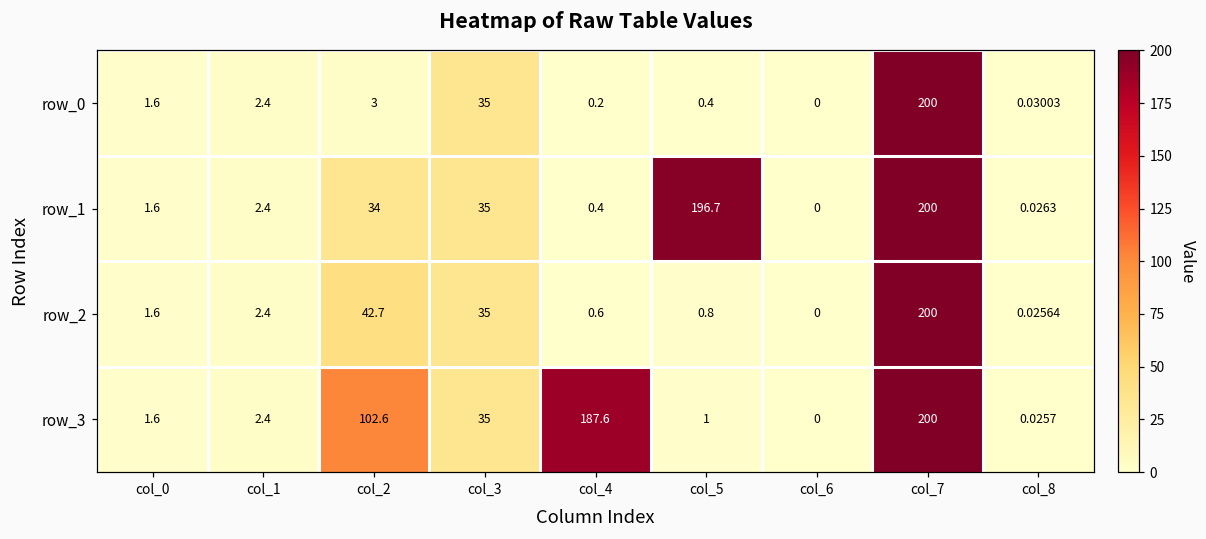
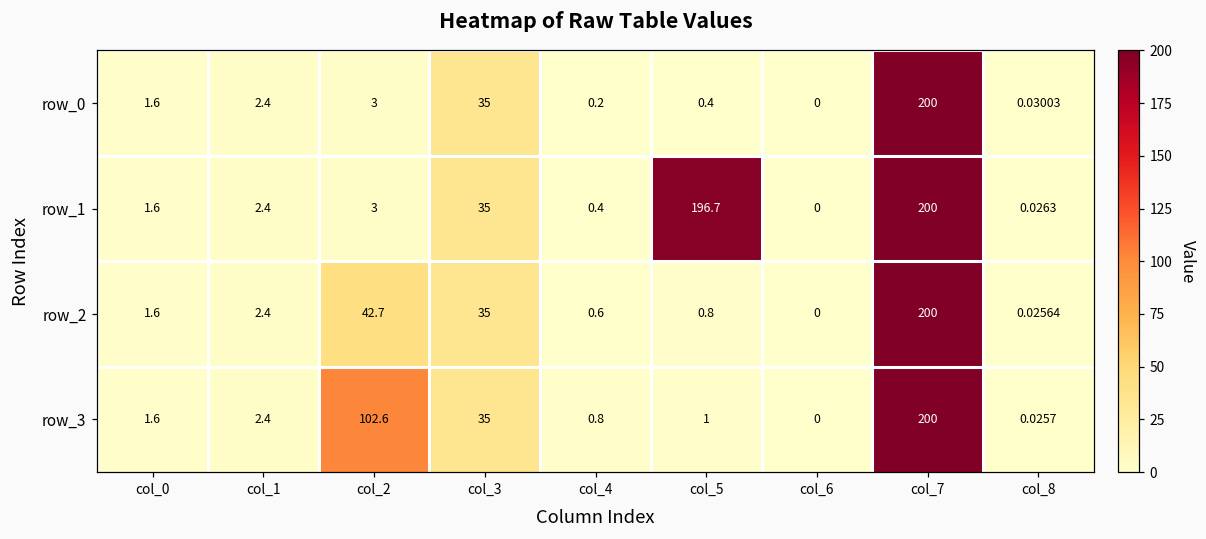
  {
    "row_0": {
      "col_0": 1.6,
      "col_1": 2.4,
      "col_2": 3,
      "col_3": 35,
      "col_4": 0.2,
      "col_5": 0.4,
      "col_6": 0,
      "col_7": 200,
      "col_8": 0.03003
    },
    "row_1": {
      "col_0": 1.6,
      "col_1": 2.4,
-     "col_2": 34,
+     "col_2": 3,
      "col_3": 35,
      "col_4": 0.4,
      "col_5": 196.7,
      "col_6": 0,
      "col_7": 200,
      "col_8": 0.0263
    },
    "row_2": {
      "col_0": 1.6,
      "col_1": 2.4,
      "col_2": 42.7,
      "col_3": 35,
      "col_4": 0.6,
      "col_5": 0.8,
      "col_6": 0,
      "col_7": 200,
      "col_8": 0.02564
    },
    "row_3": {
      "col_0": 1.6,
      "col_1": 2.4,
      "col_2": 102.6,
      "col_3": 35,
-     "col_4": 187.6,
+     "col_4": 0.8,
      "col_5": 1,
      "col_6": 0,
      "col_7": 200,
      "col_8": 0.0257
    }
  }
